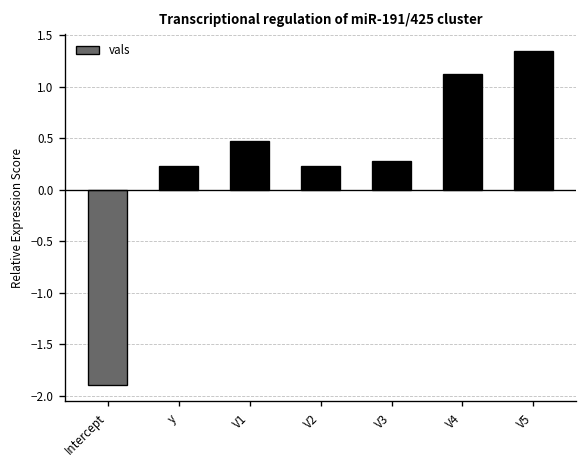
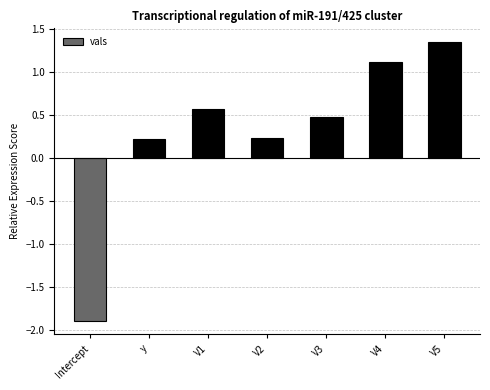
  {
    "Intercept": -1.9,
    "y": 0.2,
-   "V1": 0.5,
+   "V1": 0.6,
    "V2": 0.2,
-   "V3": 0.3,
+   "V3": 0.5,
    "V4": 1.1,
    "V5": 1.4
  }
